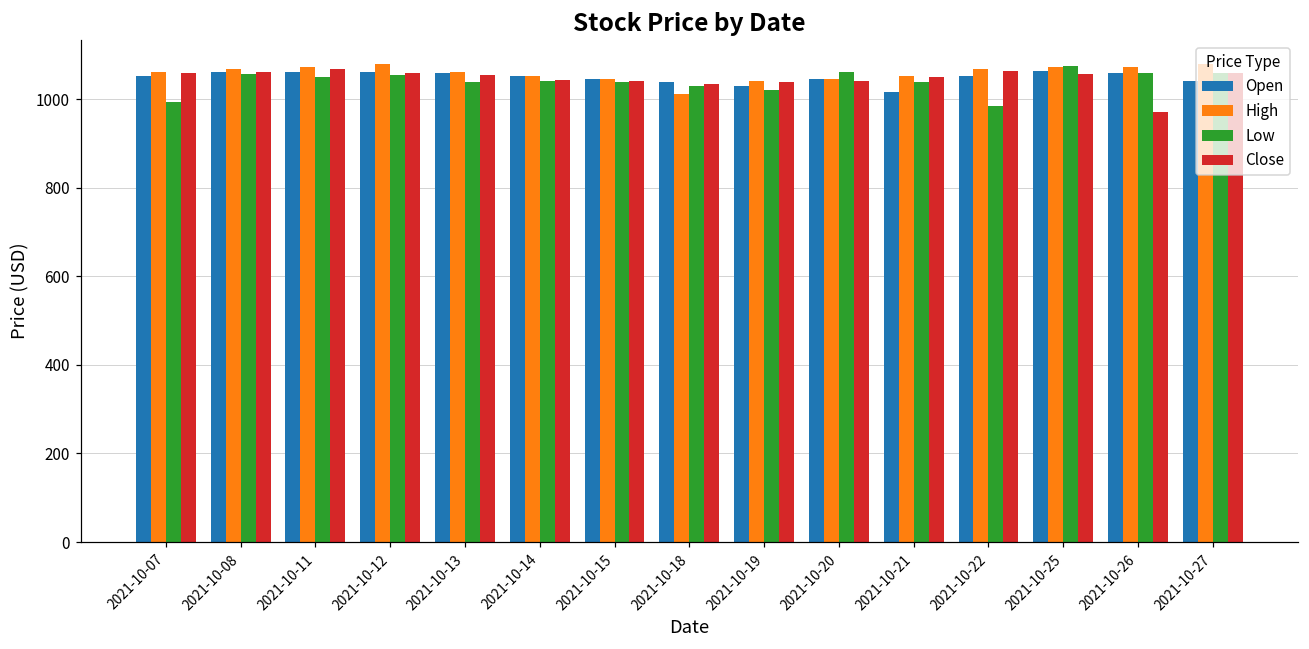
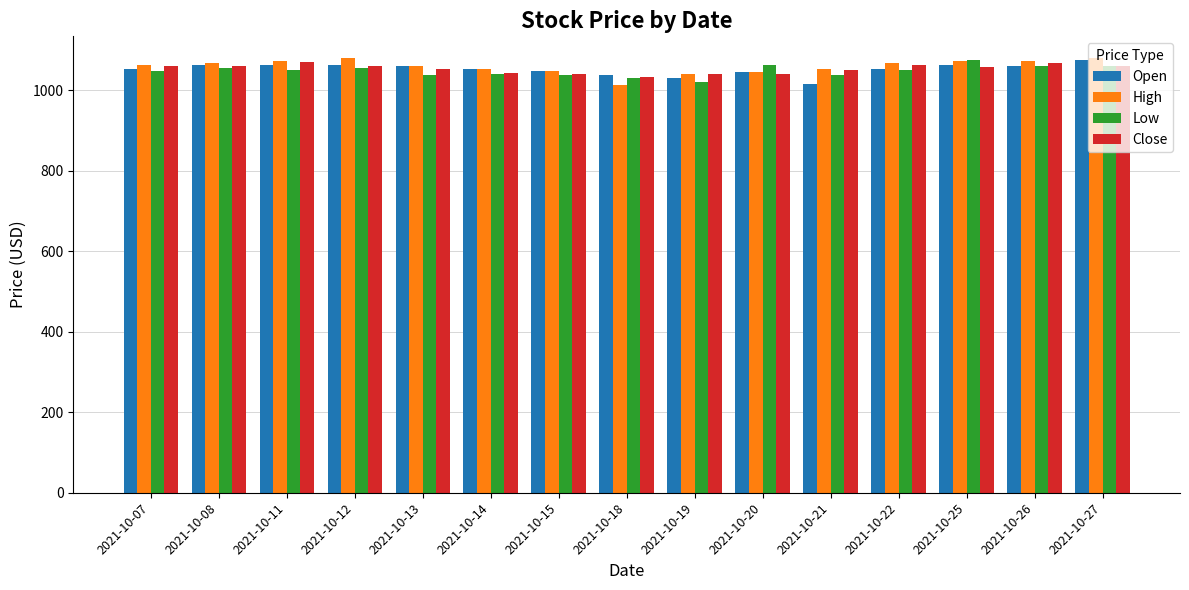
  {
    "Open": {
      "2021-10-07": 1050,
      "2021-10-08": 1060,
      "2021-10-11": 1060,
      "2021-10-12": 1060,
      "2021-10-13": 1060,
      "2021-10-14": 1050,
      "2021-10-15": 1050,
      "2021-10-18": 1040,
      "2021-10-19": 1030,
      "2021-10-20": 1050,
      "2021-10-21": 1020,
      "2021-10-22": 1050,
      "2021-10-25": 1060,
      "2021-10-26": 1060,
-     "2021-10-27": 1040
+     "2021-10-27": 1070
    },
    "High": {
      "2021-10-07": 1060,
      "2021-10-08": 1070,
      "2021-10-11": 1070,
      "2021-10-12": 1080,
      "2021-10-13": 1060,
      "2021-10-14": 1050,
      "2021-10-15": 1050,
      "2021-10-18": 1010,
      "2021-10-19": 1040,
      "2021-10-20": 1050,
      "2021-10-21": 1050,
      "2021-10-22": 1070,
      "2021-10-25": 1070,
      "2021-10-26": 1070
    },
    "Low": {
-     "2021-10-07": 990,
+     "2021-10-07": 1050,
      "2021-10-08": 1060,
      "2021-10-11": 1050,
      "2021-10-12": 1060,
      "2021-10-13": 1040,
      "2021-10-14": 1040,
      "2021-10-15": 1040,
      "2021-10-18": 1030,
      "2021-10-19": 1020,
      "2021-10-20": 1060,
      "2021-10-21": 1040,
-     "2021-10-22": 990,
+     "2021-10-22": 1050,
      "2021-10-25": 1080,
      "2021-10-26": 1060
    },
    "Close": {
      "2021-10-07": 1060,
      "2021-10-08": 1060,
      "2021-10-11": 1070,
      "2021-10-12": 1060,
      "2021-10-13": 1050,
      "2021-10-14": 1040,
      "2021-10-15": 1040,
      "2021-10-18": 1030,
      "2021-10-19": 1040,
      "2021-10-20": 1040,
      "2021-10-21": 1050,
      "2021-10-22": 1060,
      "2021-10-25": 1060,
-     "2021-10-26": 970
+     "2021-10-26": 1070
    }
  }
